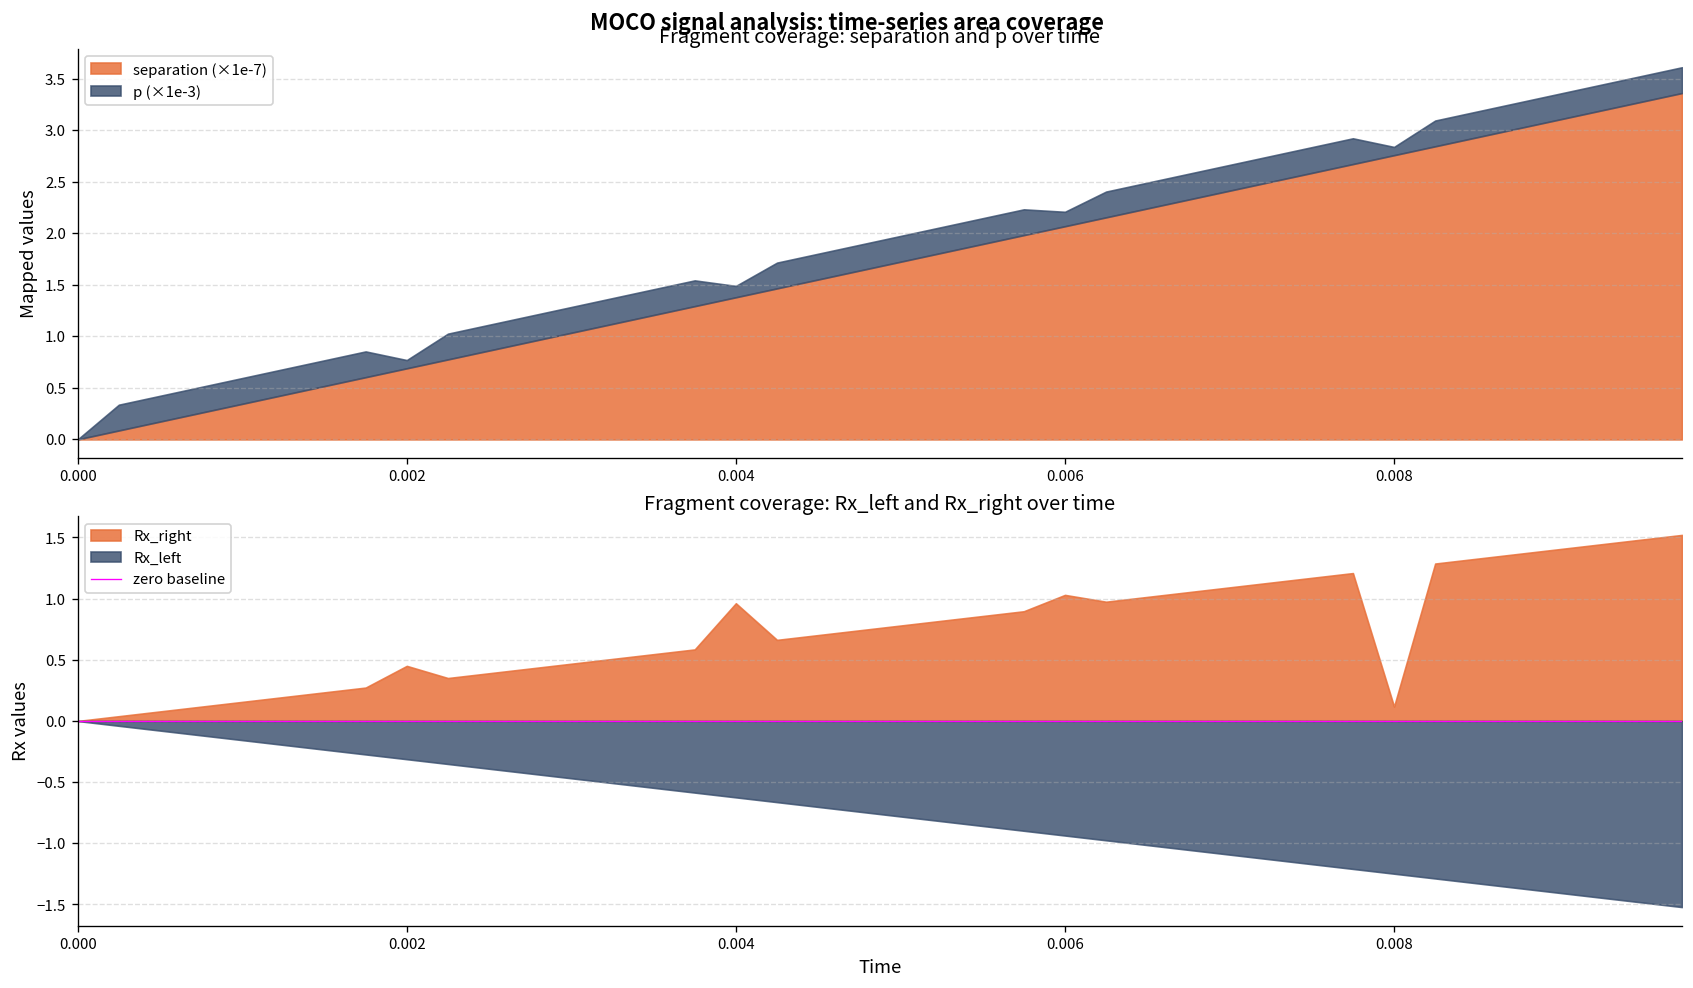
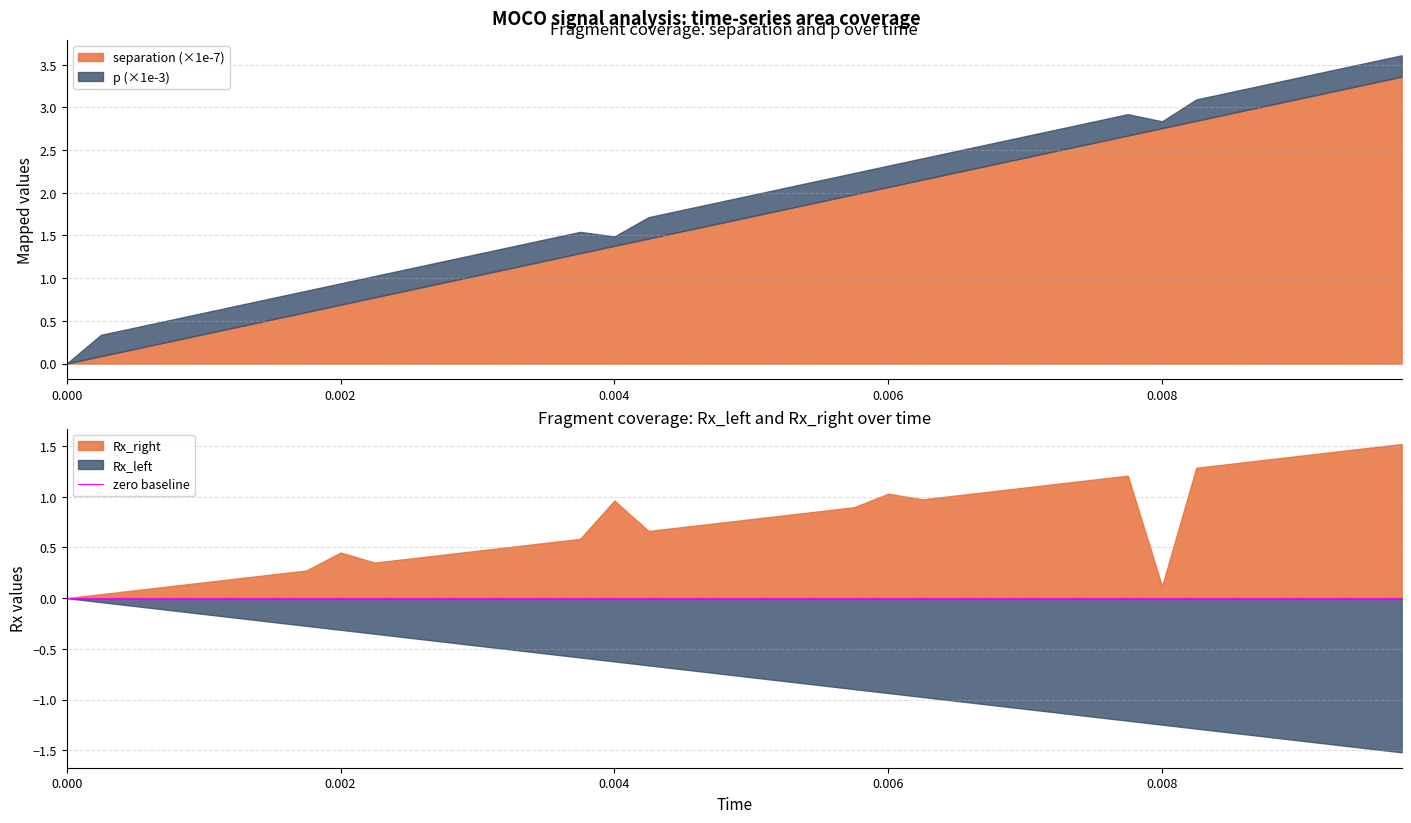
  {
    "Fragment coverage: separation and p over time": {
      "separation (×1e-7)": {
        "0.002": 0.7,
        "0.004": 1.4,
        "0.006": 2.1,
        "0.008": 2.8
      },
      "p (×1e-3)": {
-       "0.002": 0.1,
+       "0.002": 0.3,
        "0.004": 0.1,
-       "0.006": 0.1,
+       "0.006": 0.3,
        "0.008": 0.1
      }
    },
    "Fragment coverage: Rx_left and Rx_right over time": {
      "Rx_right": {
        "0.002": 0.45,
        "0.004": 0.96,
        "0.006": 1.03,
        "0.008": 0.12
      }
    }
  }
